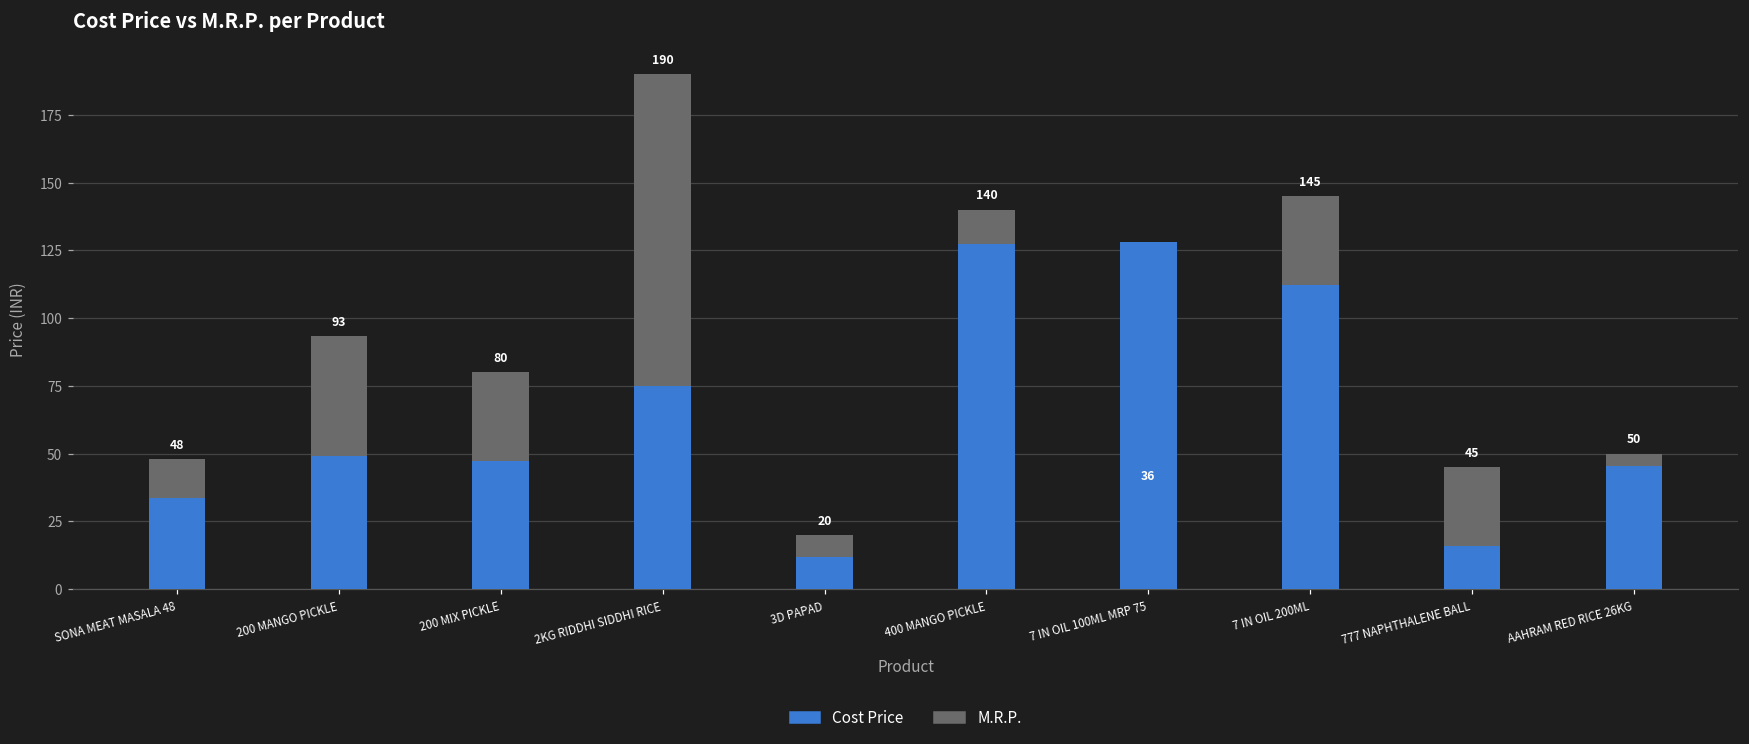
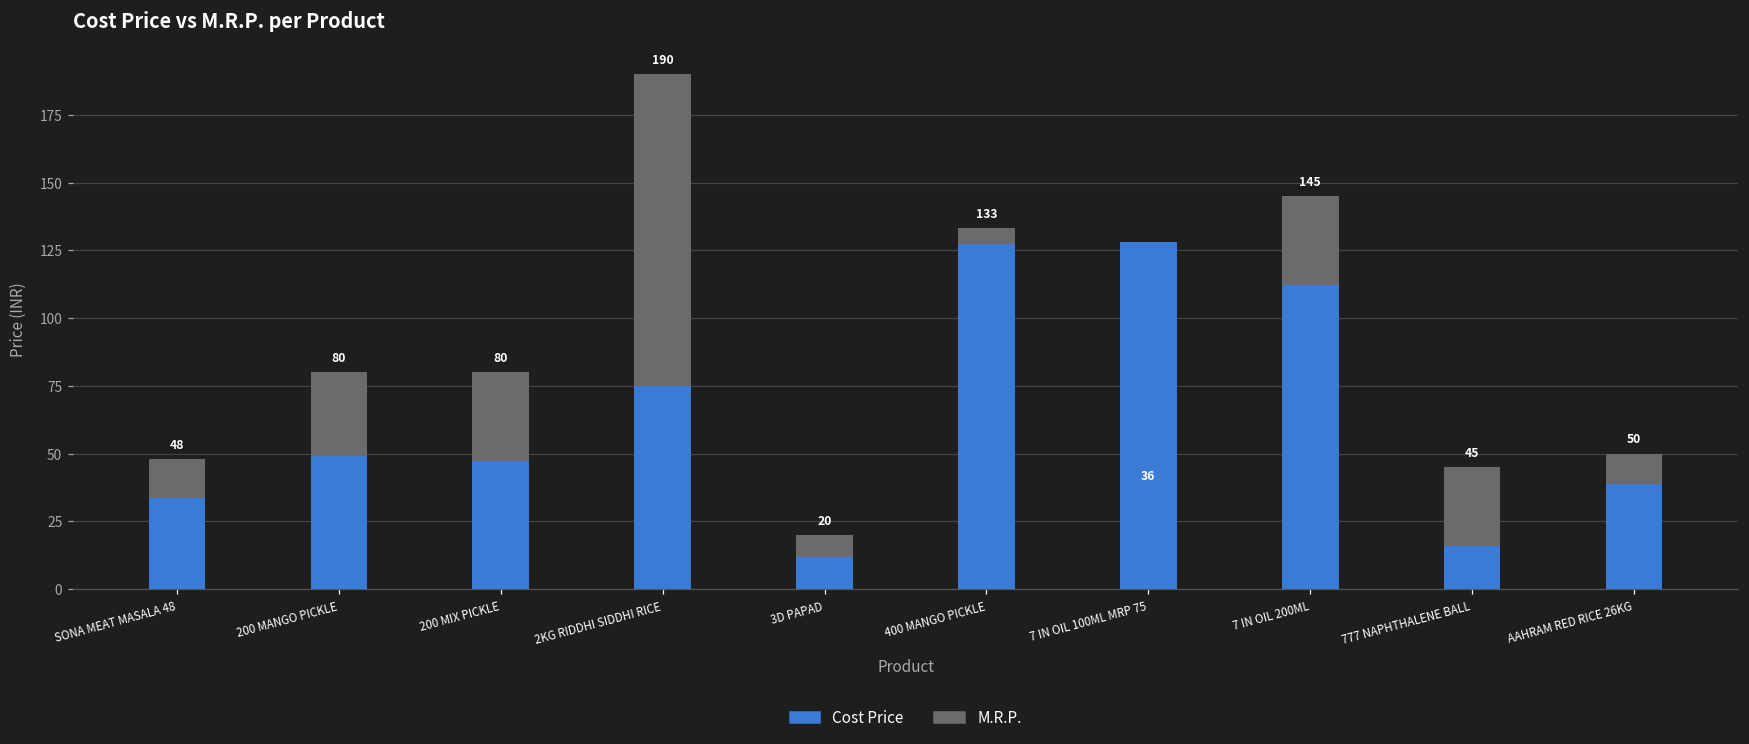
  {
    "Cost Price": {
-     "AAHRAM RED RICE 26KG": 45
+     "AAHRAM RED RICE 26KG": 39
    },
    "M.R.P.": {
      "SONA MEAT MASALA 48": 48,
-     "200 MANGO PICKLE": 93,
+     "200 MANGO PICKLE": 80,
      "200 MIX PICKLE": 80,
      "2KG RIDDHI SIDDHI RICE": 190,
      "3D PAPAD": 20,
-     "400 MANGO PICKLE": 140,
+     "400 MANGO PICKLE": 133,
      "7 IN OIL 200ML": 145,
      "777 NAPHTHALENE BALL": 45,
      "AAHRAM RED RICE 26KG": 50
    }
  }
